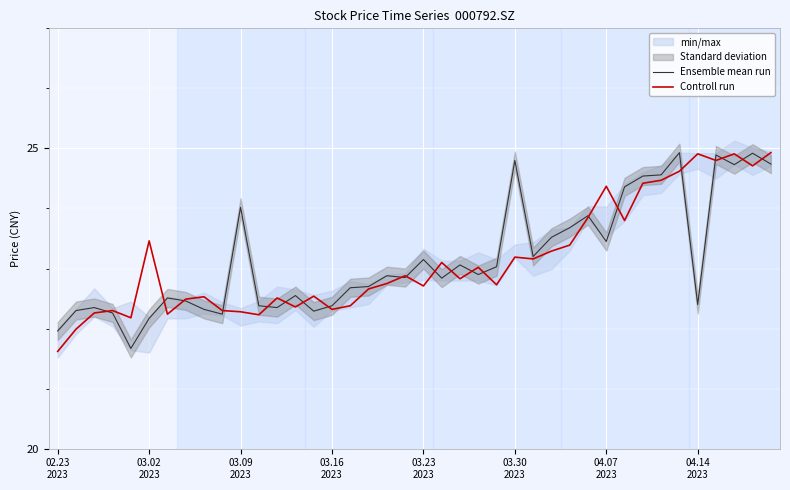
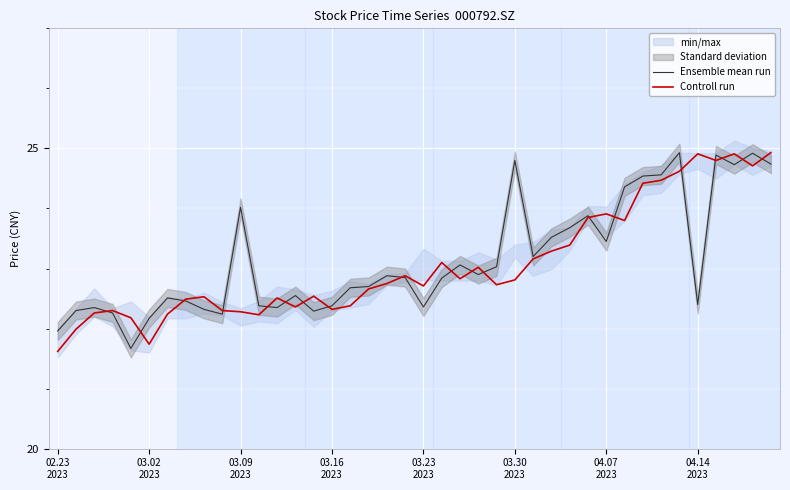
  {
    "Ensemble mean run": {
      "03.09 2023": 24.0,
      "03.16 2023": 22.4,
-     "03.23 2023": 23.2,
+     "03.23 2023": 22.4,
      "03.30 2023": 24.8,
      "04.07 2023": 23.5,
      "04.14 2023": 22.4
    },
    "Controll run": {
      "02.23 2023": 21.6,
-     "03.02 2023": 23.5,
+     "03.02 2023": 21.7,
      "03.09 2023": 22.3,
      "03.16 2023": 22.3,
      "03.23 2023": 22.7,
-     "03.30 2023": 23.2,
-     "04.07 2023": 24.4
+     "03.30 2023": 22.8,
+     "04.07 2023": 23.9
    }
  }
